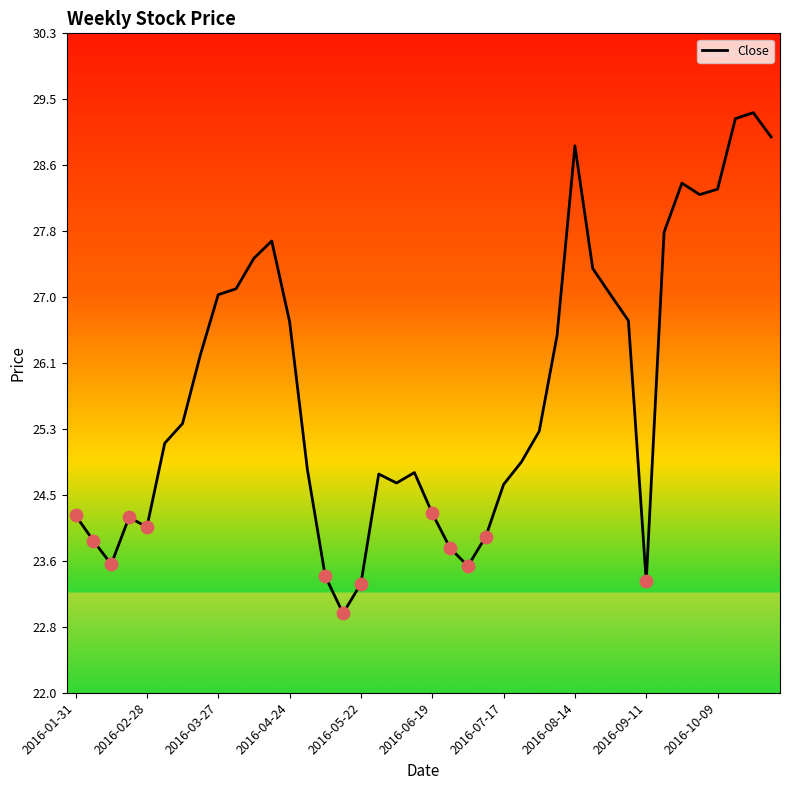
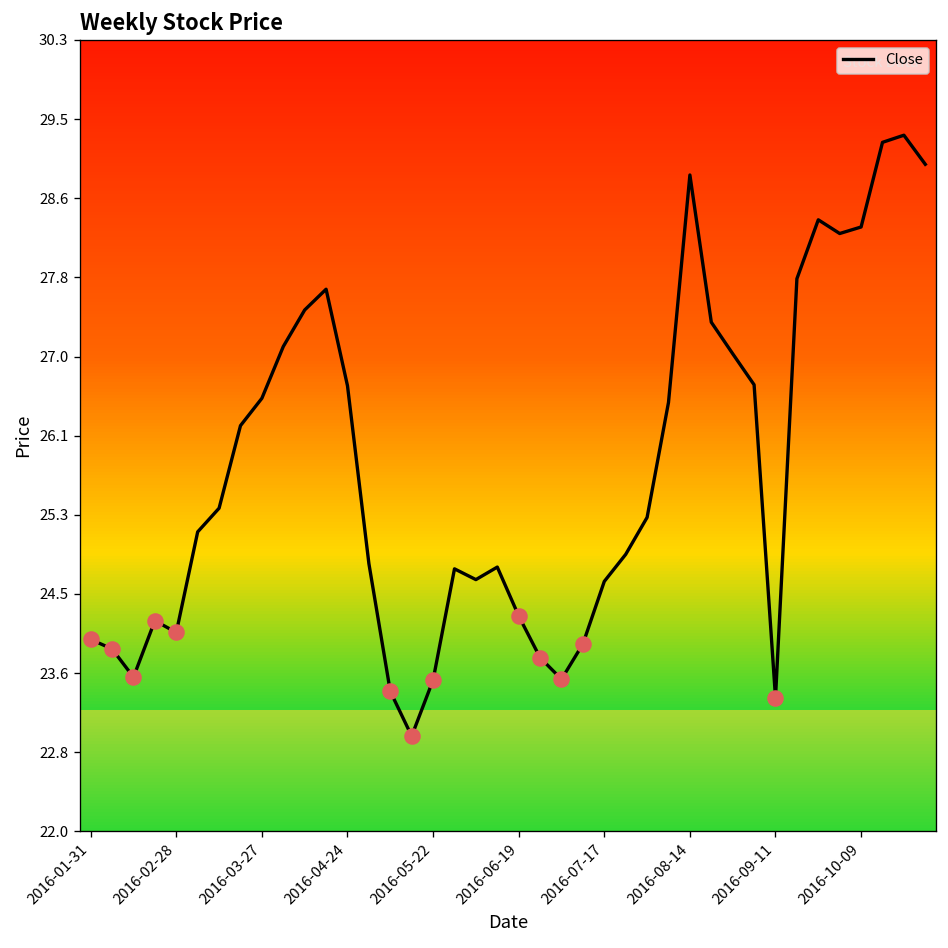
  {
    "Close": {
-     "2016-01-31": 24.2,
-     "2016-03-27": 27.0,
+     "2016-01-31": 24.0,
+     "2016-03-27": 26.5,
      "2016-04-24": 26.7,
-     "2016-05-22": 23.4,
+     "2016-05-22": 23.6,
      "2016-07-17": 24.6,
      "2016-08-14": 28.9,
      "2016-10-09": 28.3
    }
  }
